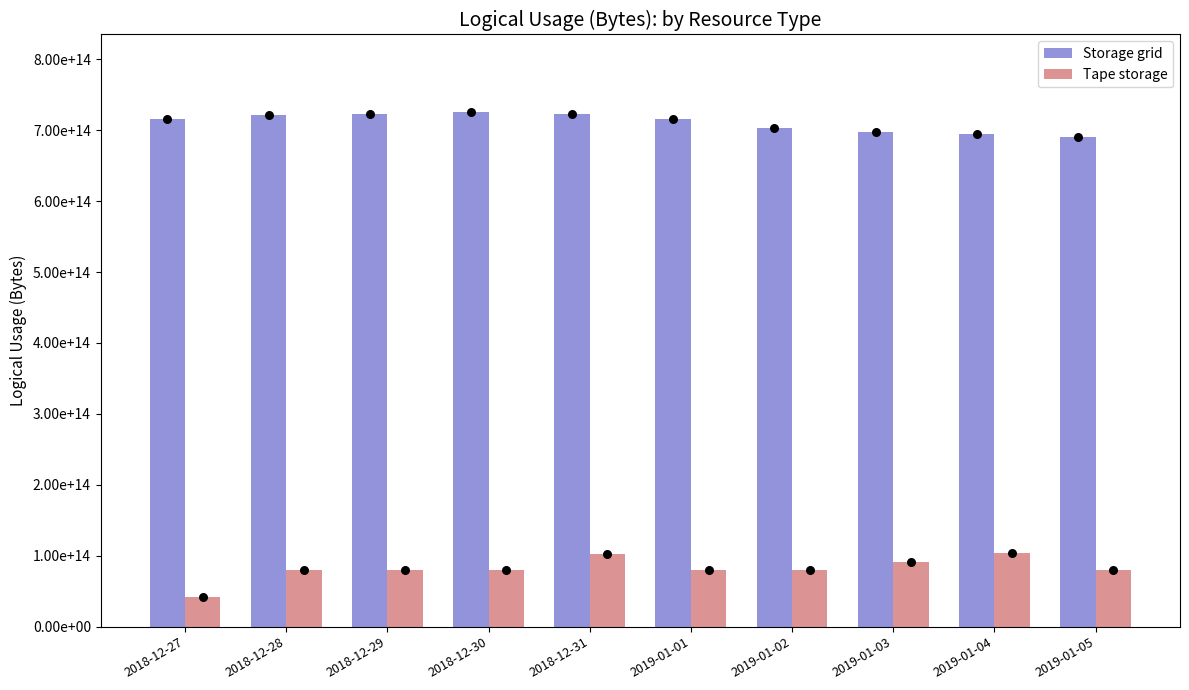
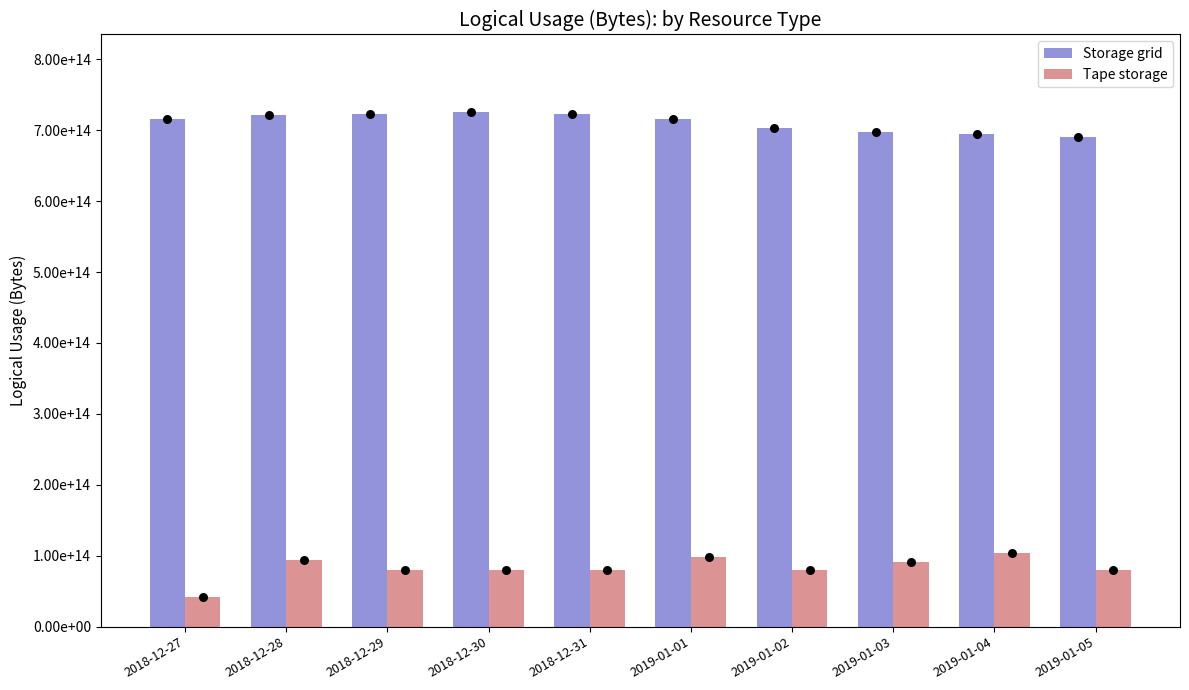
  {
    "Storage grid": {
      "2018-12-27": 720000000000000,
      "2018-12-28": 720000000000000,
      "2018-12-29": 720000000000000,
      "2018-12-30": 730000000000000,
      "2018-12-31": 720000000000000,
      "2019-01-01": 720000000000000,
      "2019-01-02": 700000000000000,
      "2019-01-03": 700000000000000,
      "2019-01-04": 690000000000000,
      "2019-01-05": 690000000000000
    },
    "Tape storage": {
      "2018-12-27": 40000000000000,
-     "2018-12-28": 80000000000000,
+     "2018-12-28": 90000000000000,
      "2018-12-29": 80000000000000,
      "2018-12-30": 80000000000000,
-     "2018-12-31": 100000000000000,
-     "2019-01-01": 80000000000000,
+     "2018-12-31": 80000000000000,
+     "2019-01-01": 100000000000000,
      "2019-01-02": 80000000000000,
      "2019-01-03": 90000000000000,
      "2019-01-04": 100000000000000,
      "2019-01-05": 80000000000000
    }
  }
